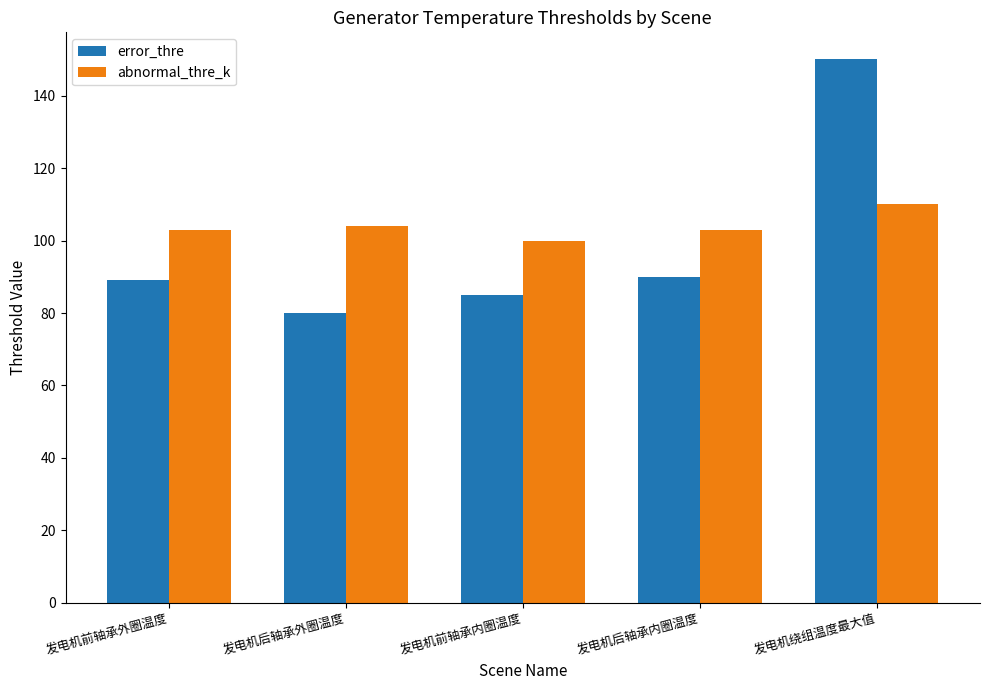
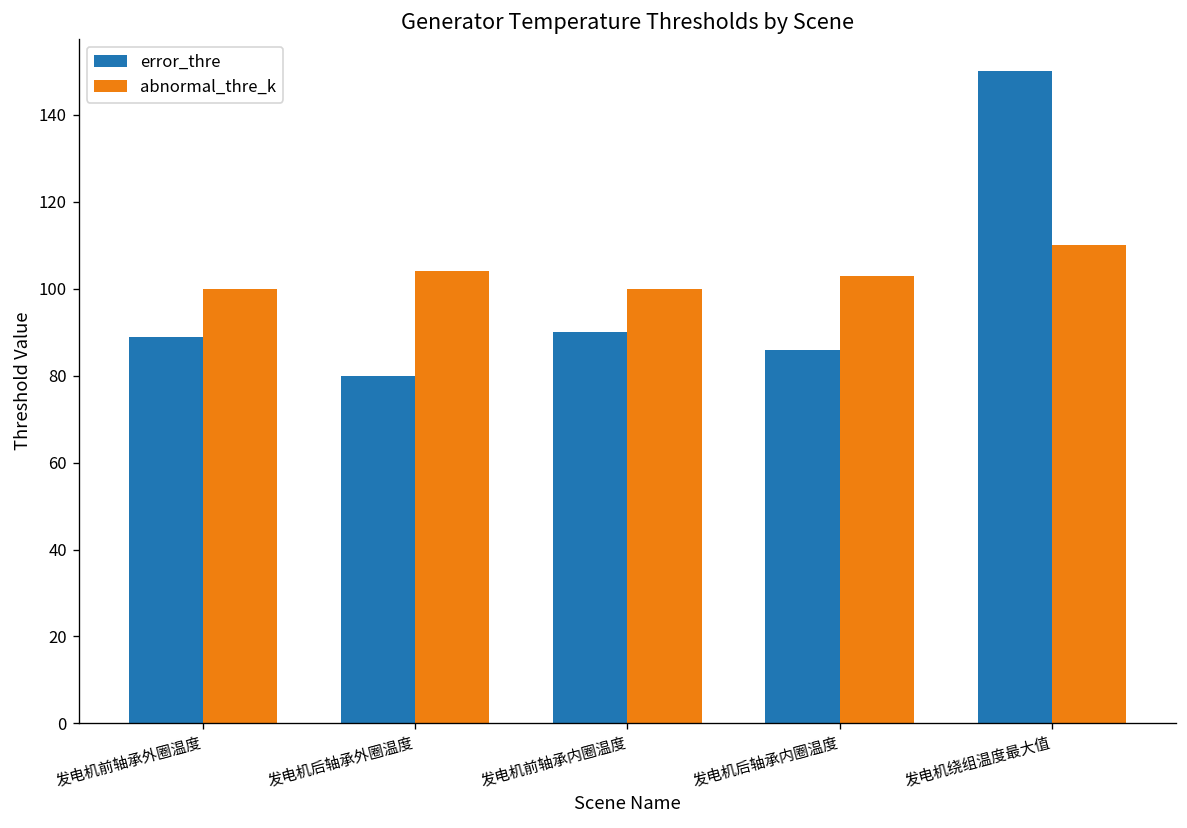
  {
    "error_thre": {
      "发电机前轴承外圈温度": 89,
      "发电机后轴承外圈温度": 80,
-     "发电机前轴承内圈温度": 85,
-     "发电机后轴承内圈温度": 90,
+     "发电机前轴承内圈温度": 90,
+     "发电机后轴承内圈温度": 86,
      "发电机绕组温度最大值": 150
    },
    "abnormal_thre_k": {
-     "发电机前轴承外圈温度": 103,
+     "发电机前轴承外圈温度": 100,
      "发电机后轴承外圈温度": 104,
      "发电机前轴承内圈温度": 100,
      "发电机后轴承内圈温度": 103,
      "发电机绕组温度最大值": 110
    }
  }
